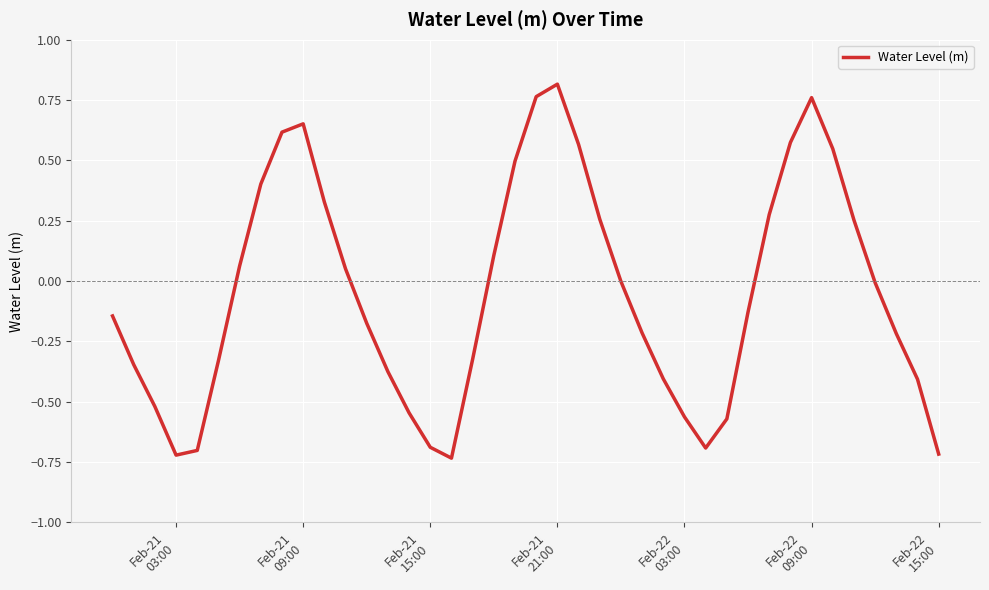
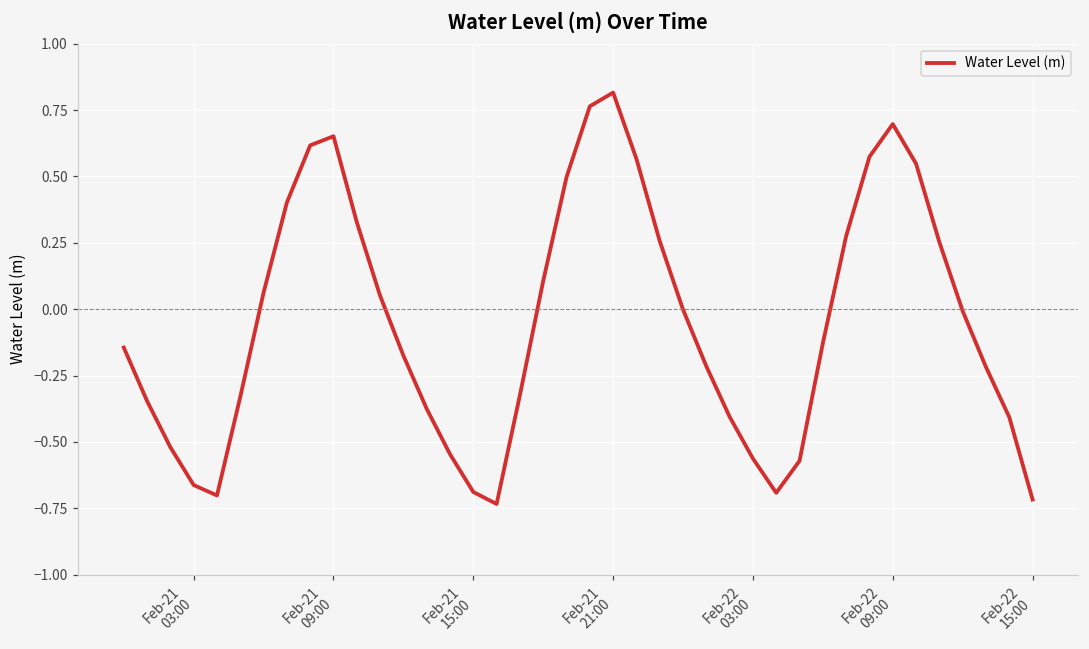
  {
-   "Feb-21 03:00": -0.72,
+   "Feb-21 03:00": -0.66,
    "Feb-21 09:00": 0.65,
    "Feb-21 15:00": -0.69,
    "Feb-21 21:00": 0.82,
    "Feb-22 03:00": -0.56,
-   "Feb-22 09:00": 0.76,
+   "Feb-22 09:00": 0.70,
    "Feb-22 15:00": -0.72
  }
